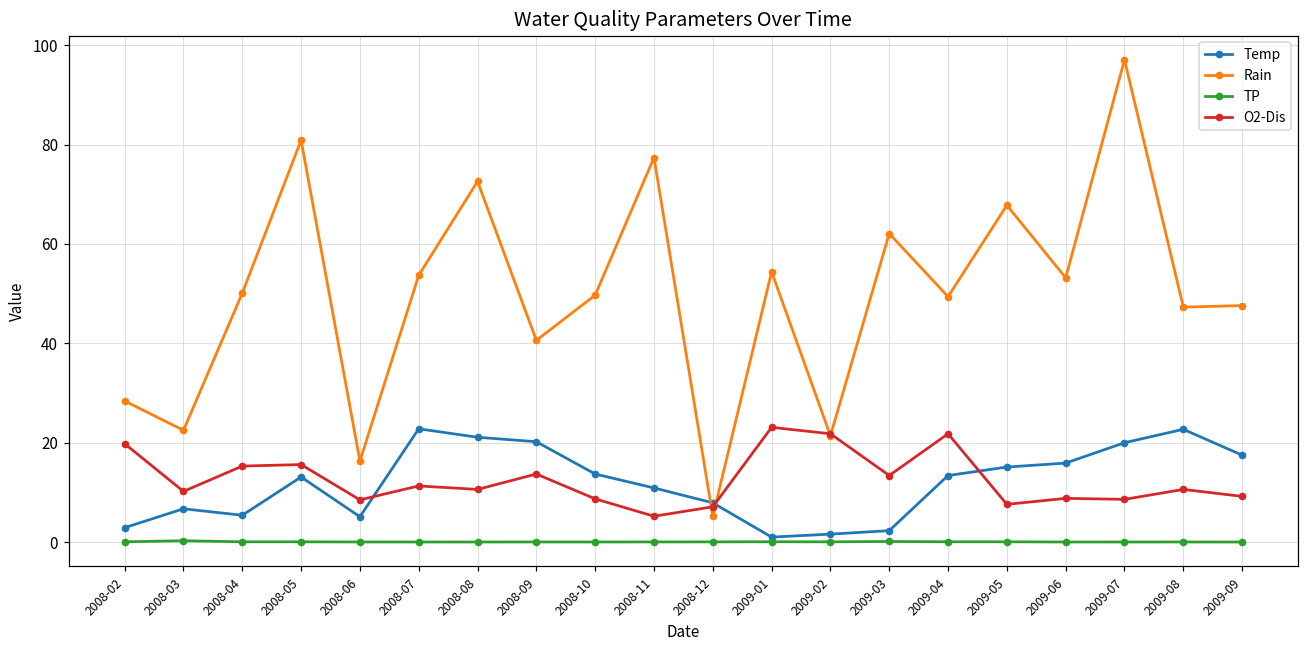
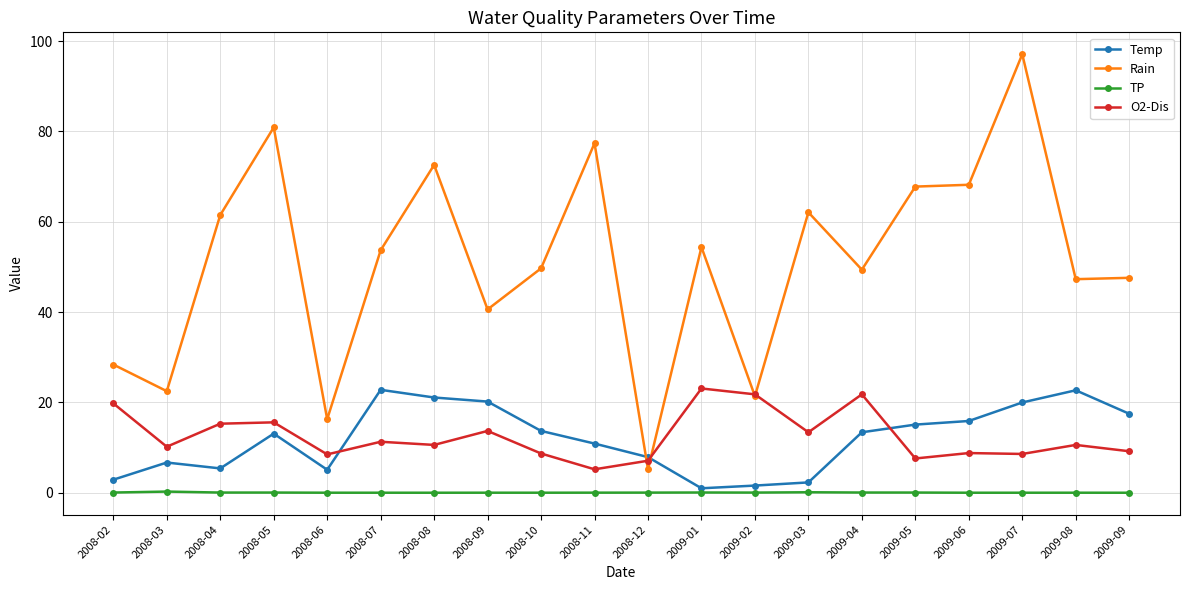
  {
    "Temp": {
      "2008-02": 3,
      "2008-03": 7,
      "2008-04": 5,
      "2008-05": 13,
      "2008-06": 5,
      "2008-07": 23,
      "2008-08": 21,
      "2008-09": 20,
      "2008-10": 14,
      "2008-11": 11,
      "2008-12": 8,
      "2009-01": 1,
      "2009-02": 2,
      "2009-03": 2,
      "2009-04": 13,
      "2009-05": 15,
      "2009-06": 16,
      "2009-07": 20,
      "2009-08": 23,
      "2009-09": 18
    },
    "Rain": {
      "2008-02": 28,
      "2008-03": 23,
-     "2008-04": 50,
+     "2008-04": 62,
      "2008-05": 81,
      "2008-06": 16,
      "2008-07": 54,
      "2008-08": 73,
      "2008-09": 41,
      "2008-10": 50,
      "2008-11": 77,
      "2008-12": 5,
      "2009-01": 54,
      "2009-03": 62,
      "2009-04": 49,
      "2009-05": 68,
-     "2009-06": 53,
+     "2009-06": 68,
      "2009-07": 97,
      "2009-08": 47,
      "2009-09": 48
    },
    "TP": {
      "2008-02": 0,
      "2008-03": 0,
      "2008-04": 0,
      "2008-05": 0,
      "2008-06": 0,
      "2008-07": 0,
      "2008-08": 0,
      "2008-09": 0,
      "2008-10": 0,
      "2008-11": 0,
      "2008-12": 0,
      "2009-01": 0,
      "2009-02": 0,
      "2009-03": 0,
      "2009-04": 0,
      "2009-05": 0,
      "2009-06": 0,
      "2009-07": 0,
      "2009-08": 0,
      "2009-09": 0
    },
    "O2-Dis": {
      "2008-02": 20,
      "2008-03": 10,
      "2008-04": 15,
      "2008-05": 16,
      "2008-06": 9,
      "2008-07": 11,
      "2008-08": 11,
      "2008-09": 14,
      "2008-10": 9,
      "2008-11": 5,
      "2008-12": 7,
      "2009-01": 23,
      "2009-03": 13,
      "2009-04": 22,
      "2009-05": 8,
      "2009-06": 9,
      "2009-07": 9,
      "2009-08": 11,
      "2009-09": 9
    }
  }
